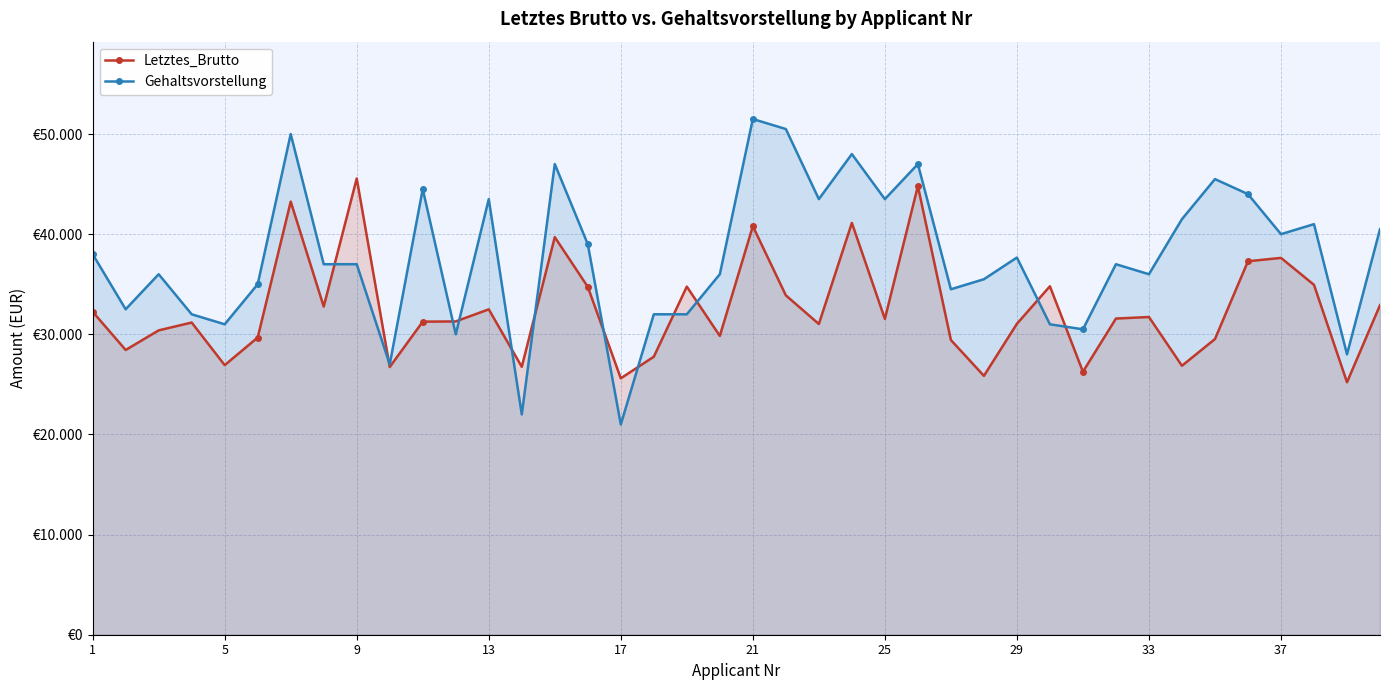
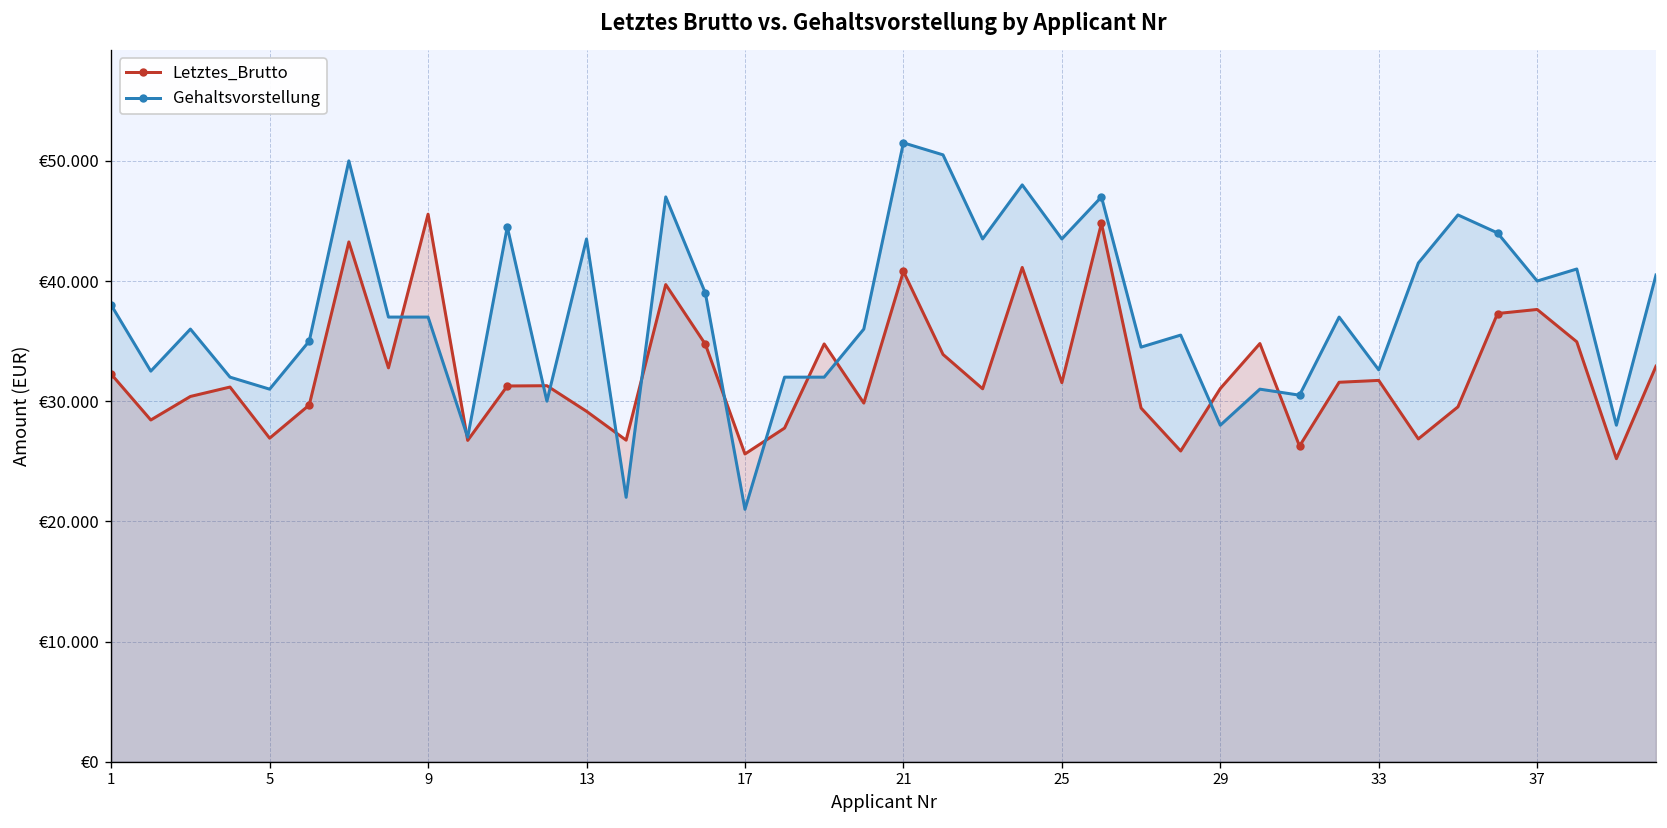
  {
    "Letztes_Brutto": {
      "1": "€32.3",
      "5": "€26.9",
      "9": "€45.6",
-     "13": "€32.5",
+     "13": "€29.2",
      "17": "€25.6",
      "21": "€40.8",
      "25": "€31.5",
      "29": "€31.1",
      "33": "€31.7",
      "37": "€37.6"
    },
    "Gehaltsvorstellung": {
      "1": "€38.0",
      "5": "€31.0",
      "9": "€37.0",
      "13": "€43.5",
      "17": "€21.0",
      "21": "€51.5",
      "25": "€43.5",
-     "29": "€37.7",
-     "33": "€36.0",
+     "29": "€28.0",
+     "33": "€32.6",
      "37": "€40.0"
    }
  }
